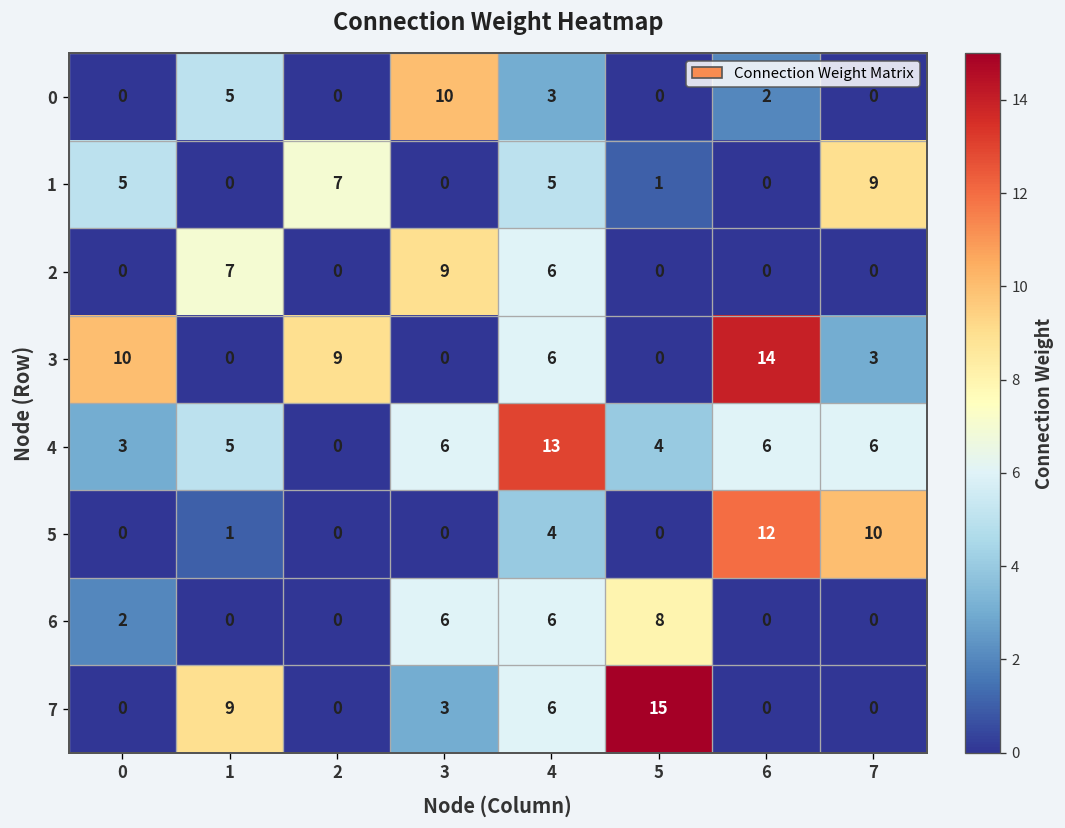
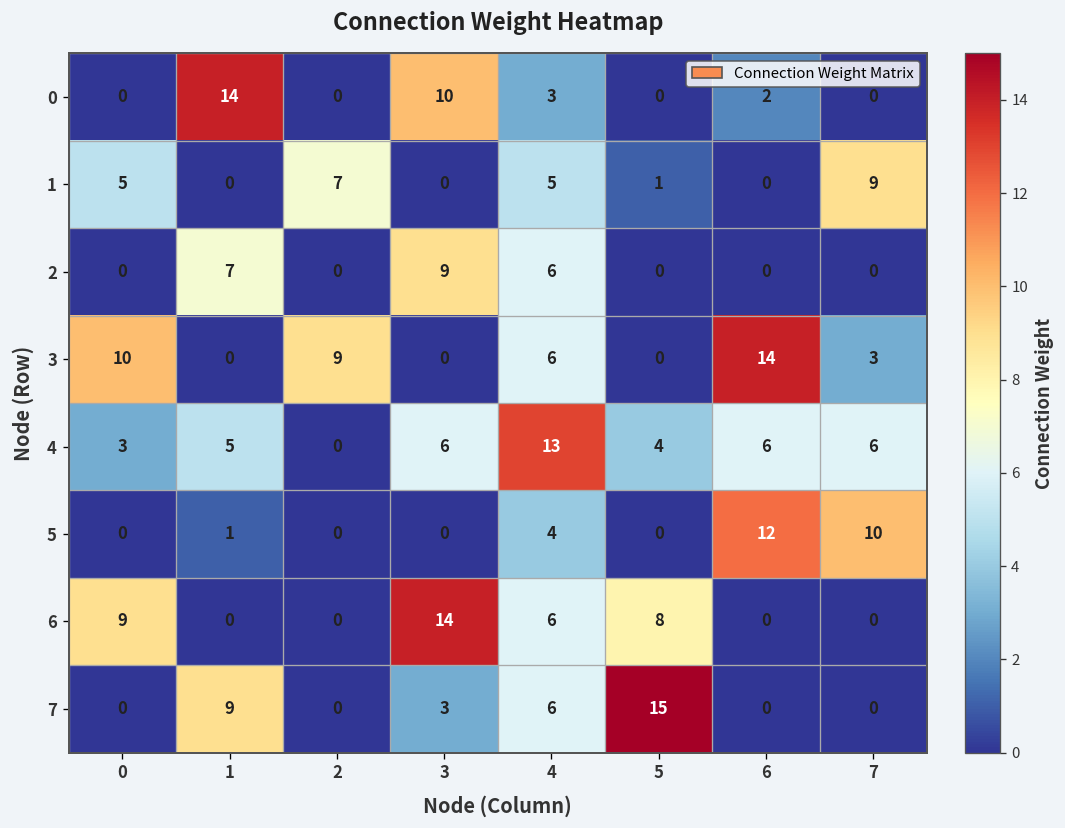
  {
    "0": {
      "0": 0,
-     "1": 5,
+     "1": 14,
      "2": 0,
      "3": 10,
      "4": 3,
      "5": 0,
      "6": 2,
      "7": 0
    },
    "1": {
      "0": 5,
      "1": 0,
      "2": 7,
      "3": 0,
      "4": 5,
      "5": 1,
      "6": 0,
      "7": 9
    },
    "2": {
      "0": 0,
      "1": 7,
      "2": 0,
      "3": 9,
      "4": 6,
      "5": 0,
      "6": 0,
      "7": 0
    },
    "3": {
      "0": 10,
      "1": 0,
      "2": 9,
      "3": 0,
      "4": 6,
      "5": 0,
      "6": 14,
      "7": 3
    },
    "4": {
      "0": 3,
      "1": 5,
      "2": 0,
      "3": 6,
      "4": 13,
      "5": 4,
      "6": 6,
      "7": 6
    },
    "5": {
      "0": 0,
      "1": 1,
      "2": 0,
      "3": 0,
      "4": 4,
      "5": 0,
      "6": 12,
      "7": 10
    },
    "6": {
-     "0": 2,
+     "0": 9,
      "1": 0,
      "2": 0,
-     "3": 6,
+     "3": 14,
      "4": 6,
      "5": 8,
      "6": 0,
      "7": 0
    },
    "7": {
      "0": 0,
      "1": 9,
      "2": 0,
      "3": 3,
      "4": 6,
      "5": 15,
      "6": 0,
      "7": 0
    }
  }
